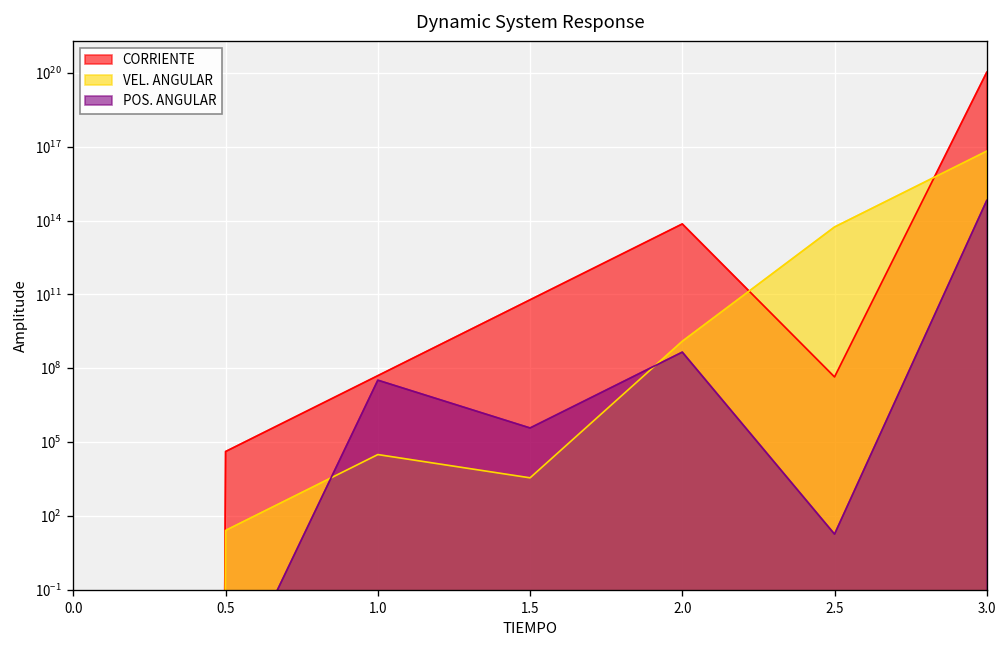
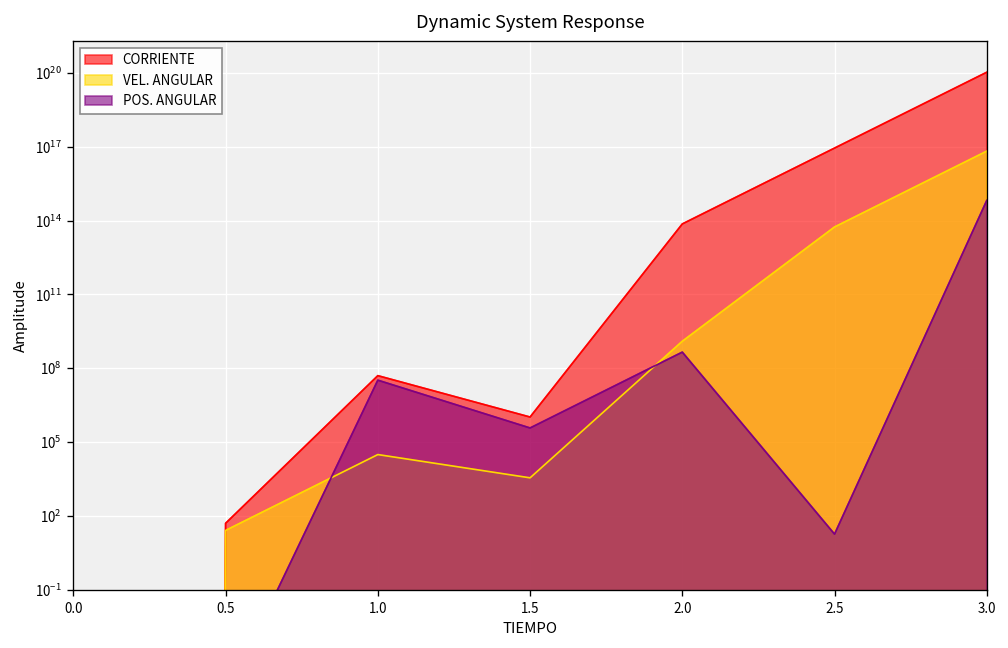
  {
    "CORRIENTE": {
-     "0.5": 40000,
+     "0.5": 50,
      "1.0": 50000000,
-     "1.5": 60000000000,
+     "1.5": 1000000,
      "2.0": 70000000000000,
-     "2.5": 40000000,
+     "2.5": 90000000000000000,
      "3.0": 100000000000000000000
    },
    "VEL. ANGULAR": {
      "0.5": 30,
      "1.0": 30000,
      "1.5": 4000,
      "2.0": 1000000000,
      "2.5": 50000000000000,
      "3.0": 70000000000000000
    },
    "POS. ANGULAR": {
      "1.0": 30000000,
      "1.5": 400000,
      "2.0": 500000000,
      "2.5": 20,
      "3.0": 700000000000000
    }
  }
